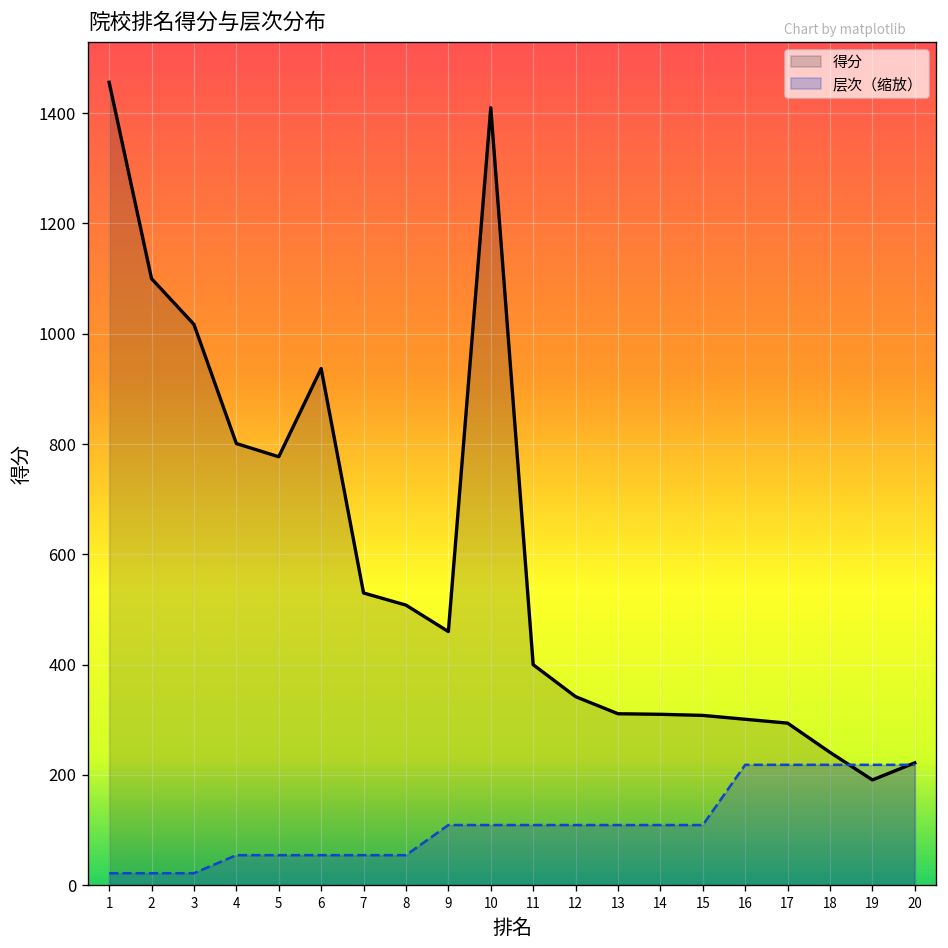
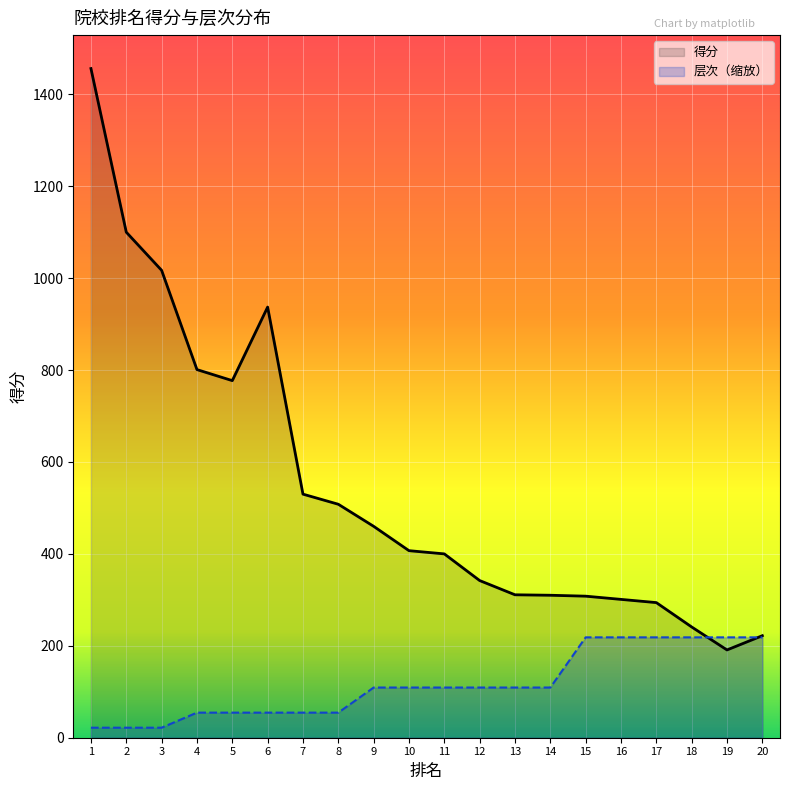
  {
    "得分": {
      "1": 1460,
      "2": 1100,
      "3": 1020,
      "4": 800,
      "5": 780,
      "6": 940,
      "7": 530,
      "8": 510,
      "9": 460,
-     "10": 1410,
+     "10": 410,
      "11": 400,
      "12": 340,
      "13": 310,
      "14": 310,
      "15": 310,
      "16": 300,
      "17": 290,
      "18": 240,
      "19": 190
    },
    "层次（缩放）": {
      "1": 20,
      "2": 20,
      "3": 20,
      "4": 50,
      "5": 50,
      "6": 50,
      "7": 50,
      "8": 50,
      "9": 110,
      "10": 110,
      "11": 110,
      "12": 110,
      "13": 110,
      "14": 110,
-     "15": 110,
+     "15": 220,
      "16": 220,
      "17": 220,
      "18": 220,
      "19": 220
    }
  }
